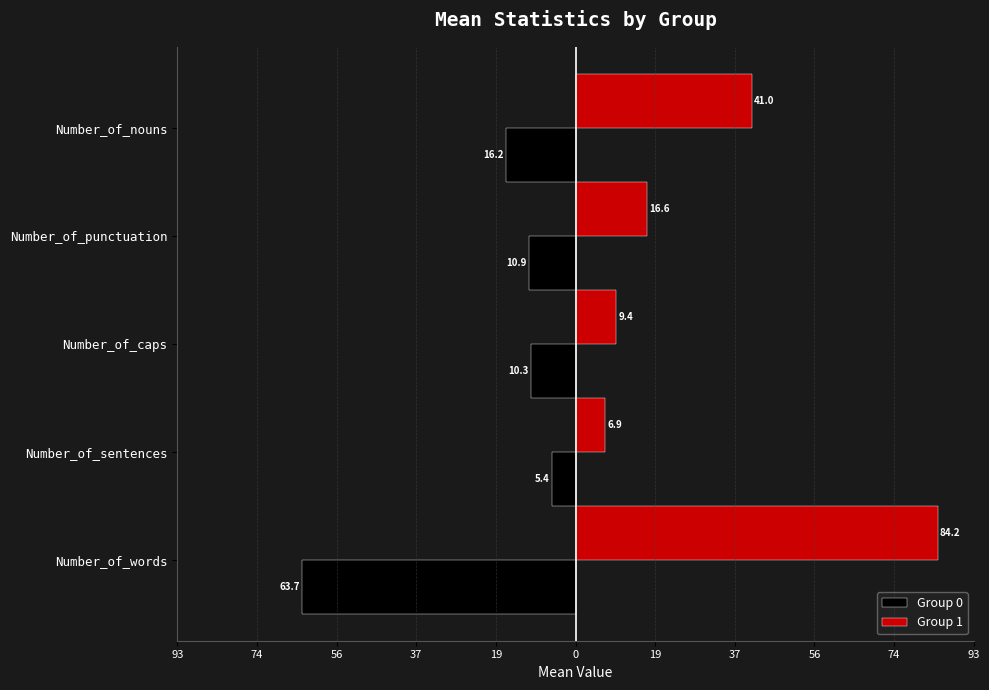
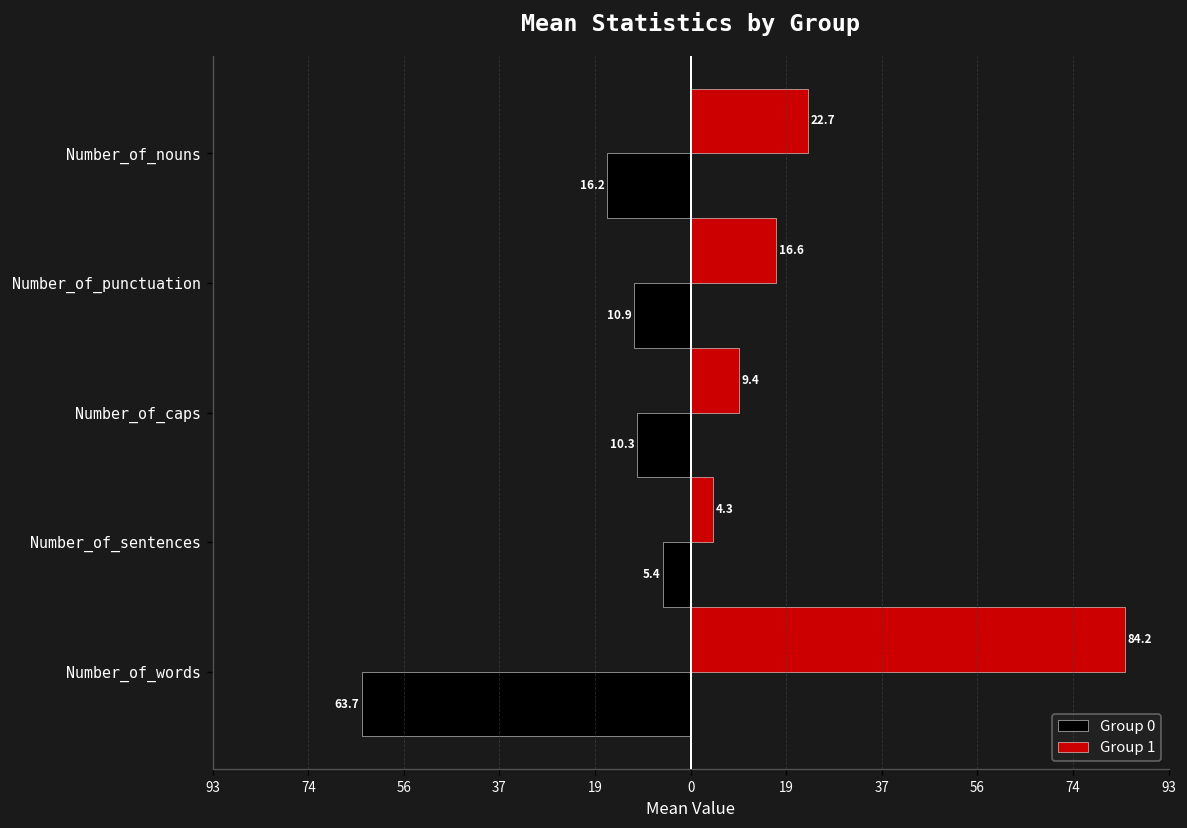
  {
    "Group 1": {
-     "Number_of_nouns": 41.0,
+     "Number_of_nouns": 22.7,
      "Number_of_punctuation": 16.6,
      "Number_of_caps": 9.4,
-     "Number_of_sentences": 6.9,
+     "Number_of_sentences": 4.3,
      "Number_of_words": 84.2
    }
  }
